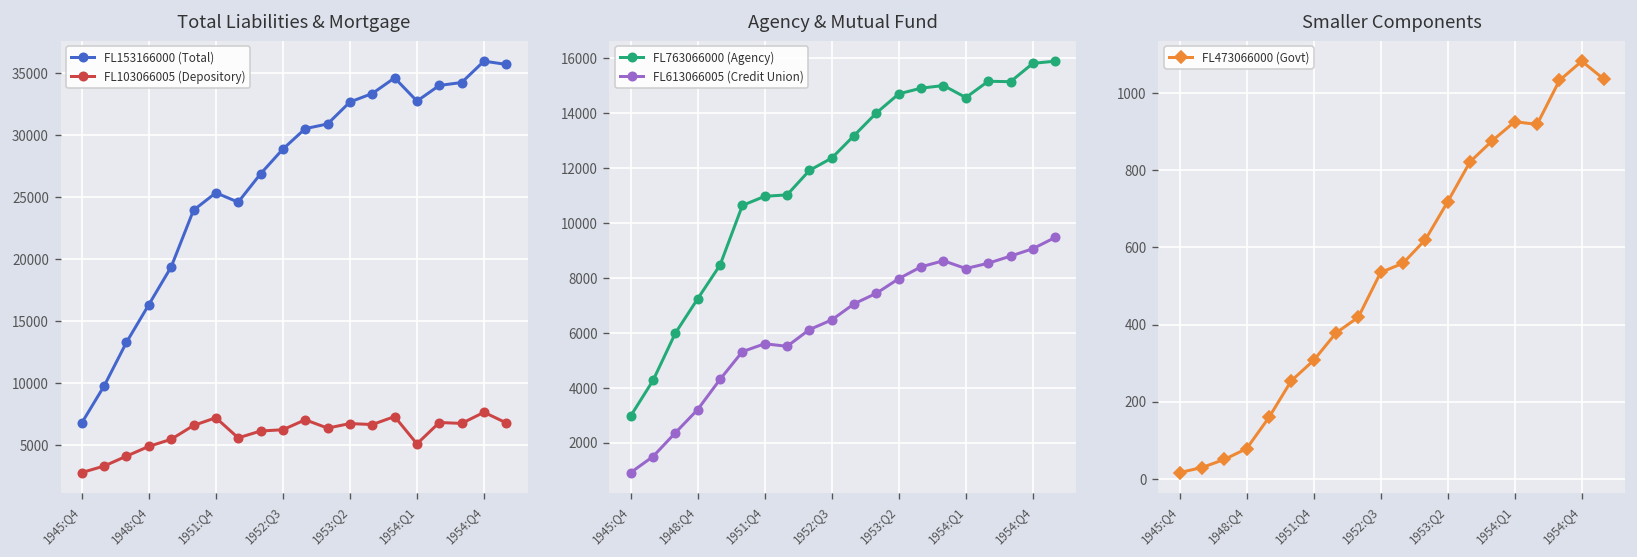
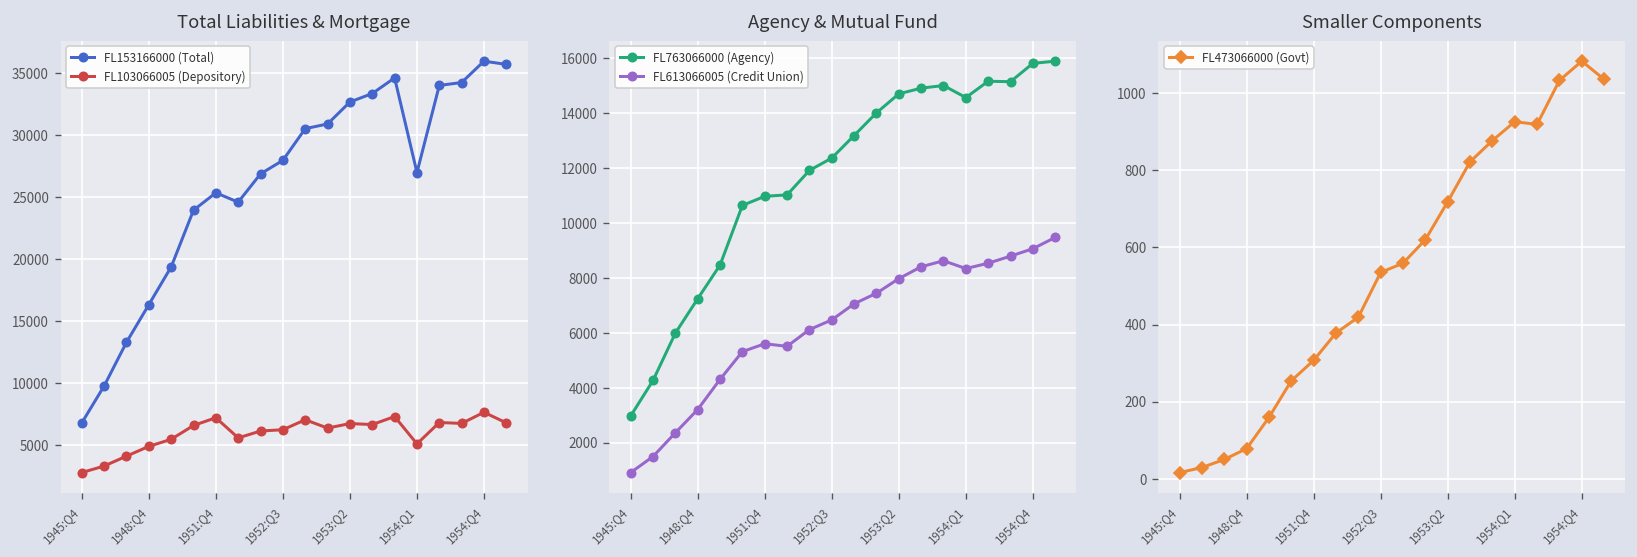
  {
    "Total Liabilities & Mortgage": {
      "FL153166000 (Total)": {
        "1945:Q4": 6800,
        "1948:Q4": 16300,
        "1951:Q4": 25400,
-       "1952:Q3": 28900,
+       "1952:Q3": 28000,
        "1953:Q2": 32700,
-       "1954:Q1": 32700,
+       "1954:Q1": 27000,
        "1954:Q4": 36000
      },
      "FL103066005 (Depository)": {
        "1945:Q4": 2800,
        "1948:Q4": 4900,
        "1951:Q4": 7200,
        "1952:Q3": 6200,
        "1953:Q2": 6700,
        "1954:Q1": 5100,
        "1954:Q4": 7700
      }
    },
    "Agency & Mutual Fund": {
      "FL763066000 (Agency)": {
        "1945:Q4": 3000,
        "1948:Q4": 7200,
        "1951:Q4": 11000,
        "1952:Q3": 12400,
        "1953:Q2": 14700,
        "1954:Q1": 14600,
        "1954:Q4": 15800
      },
      "FL613066005 (Credit Union)": {
        "1945:Q4": 900,
        "1948:Q4": 3200,
        "1951:Q4": 5600,
        "1952:Q3": 6500,
        "1953:Q2": 8000,
        "1954:Q1": 8300,
        "1954:Q4": 9100
      }
    },
    "Smaller Components": {
      "1945:Q4": 20,
      "1948:Q4": 80,
      "1951:Q4": 310,
      "1952:Q3": 540,
      "1953:Q2": 720,
      "1954:Q1": 930,
      "1954:Q4": 1080
    }
  }
